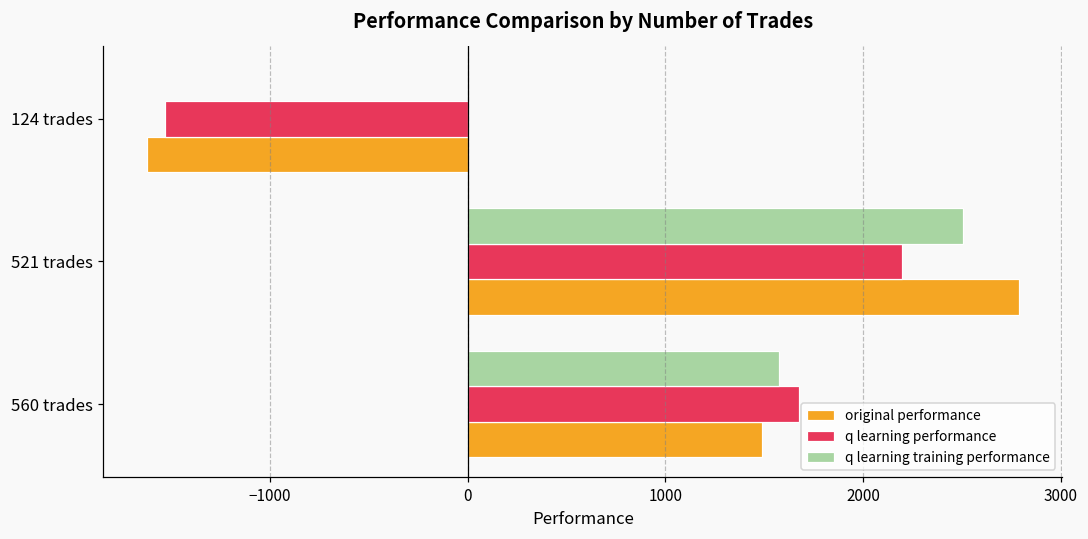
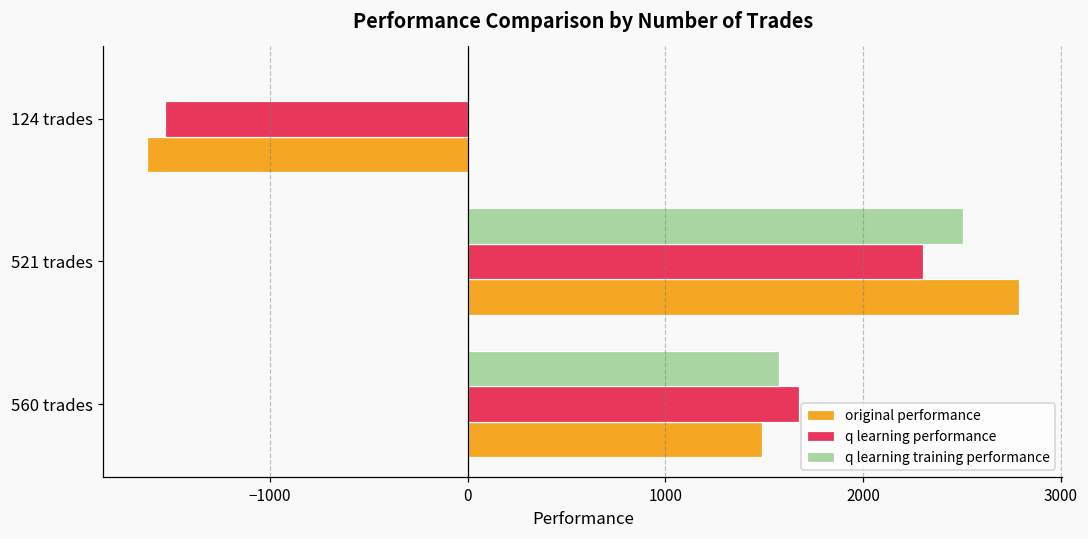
  {
    "original performance": {
      "124 trades": -1620,
      "521 trades": 2790,
      "560 trades": 1490
    },
    "q learning performance": {
      "124 trades": -1530,
-     "521 trades": 2190,
+     "521 trades": 2300,
      "560 trades": 1670
    },
    "q learning training performance": {
      "124 trades": 0,
      "521 trades": 2500,
      "560 trades": 1570
    }
  }
